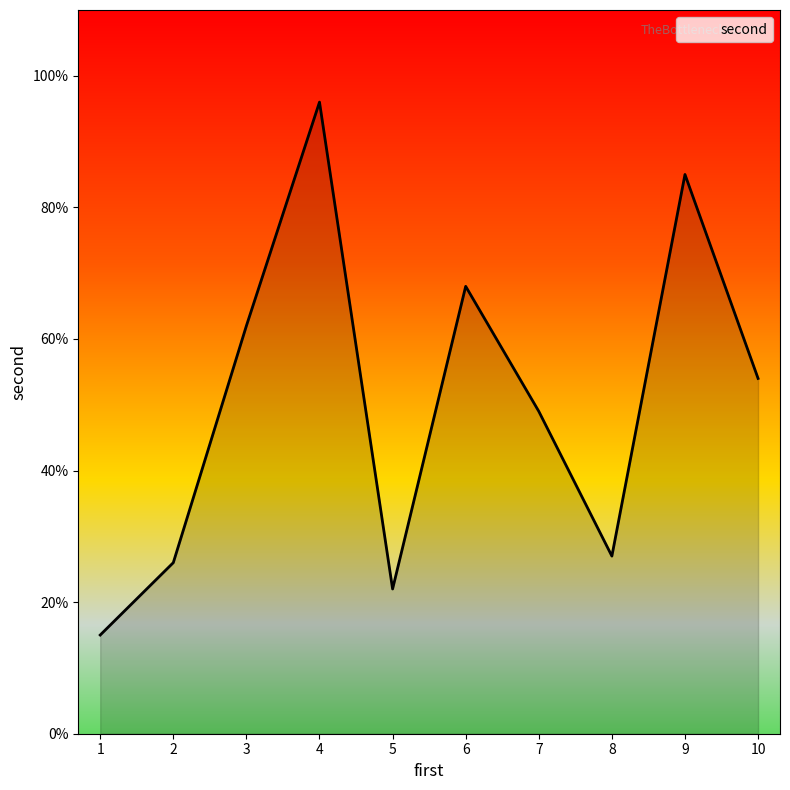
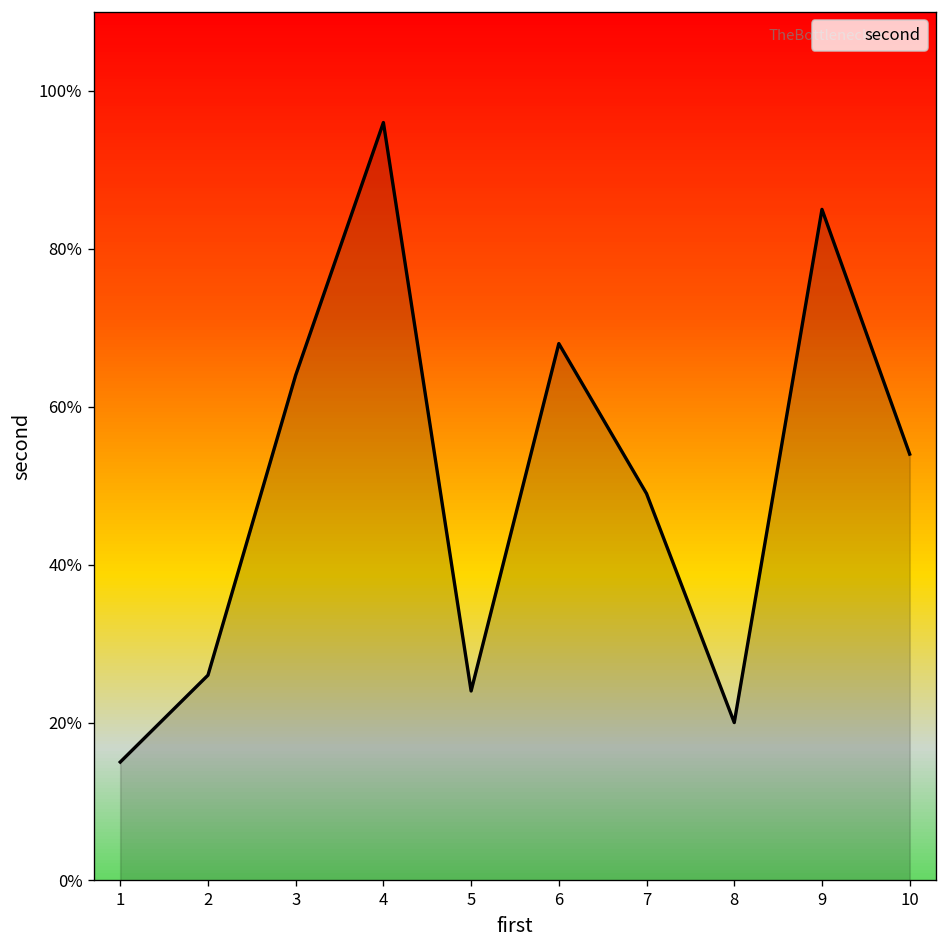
  {
    "1": "15%",
    "2": "26%",
-   "3": "62%",
+   "3": "64%",
    "4": "96%",
-   "5": "22%",
+   "5": "24%",
    "6": "68%",
    "7": "49%",
-   "8": "27%",
+   "8": "20%",
    "9": "85%",
    "10": "54%"
  }
